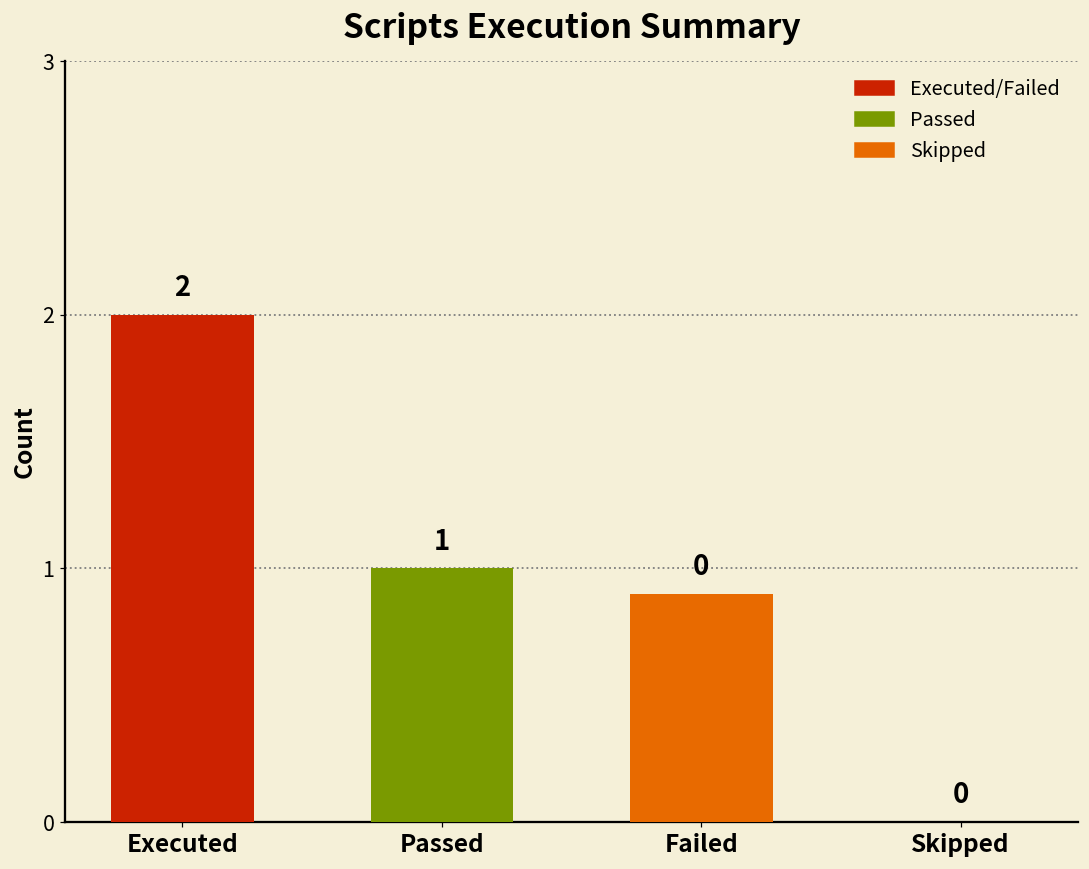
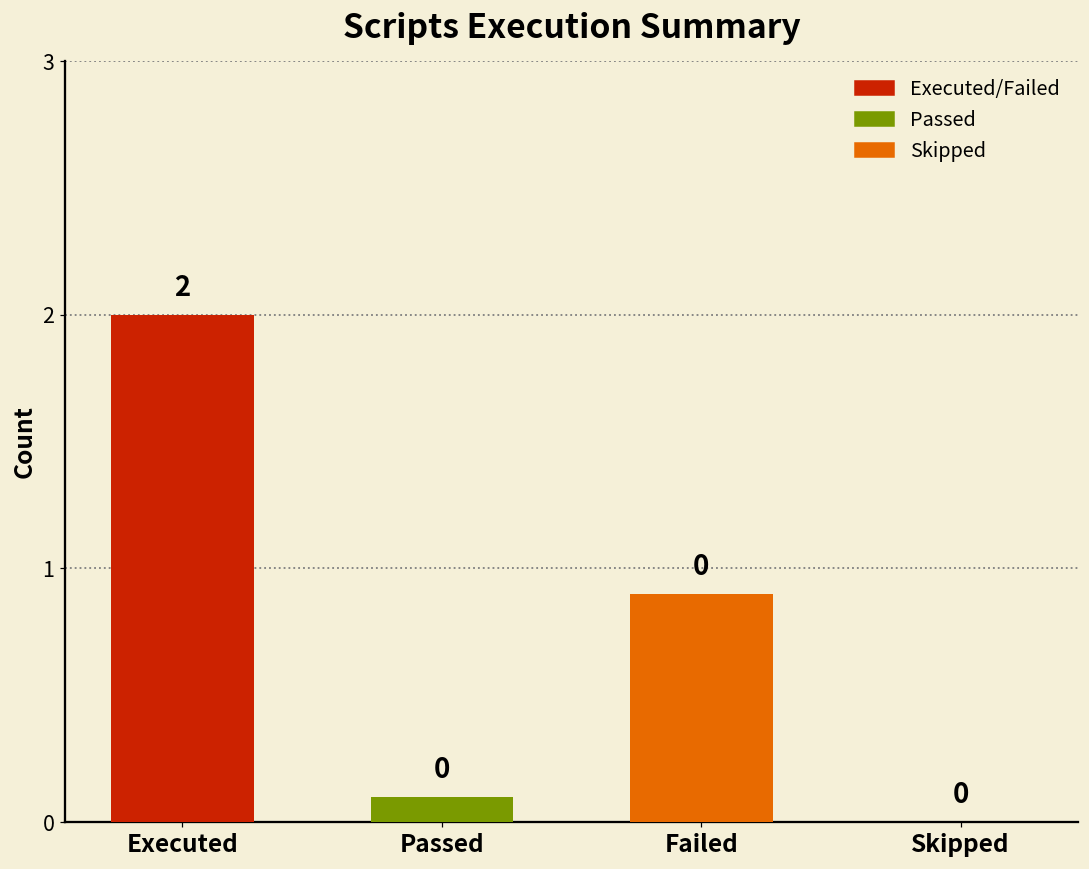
  {
    "Executed": 2,
-   "Passed": 1,
+   "Passed": 0,
    "Skipped": 0
  }
